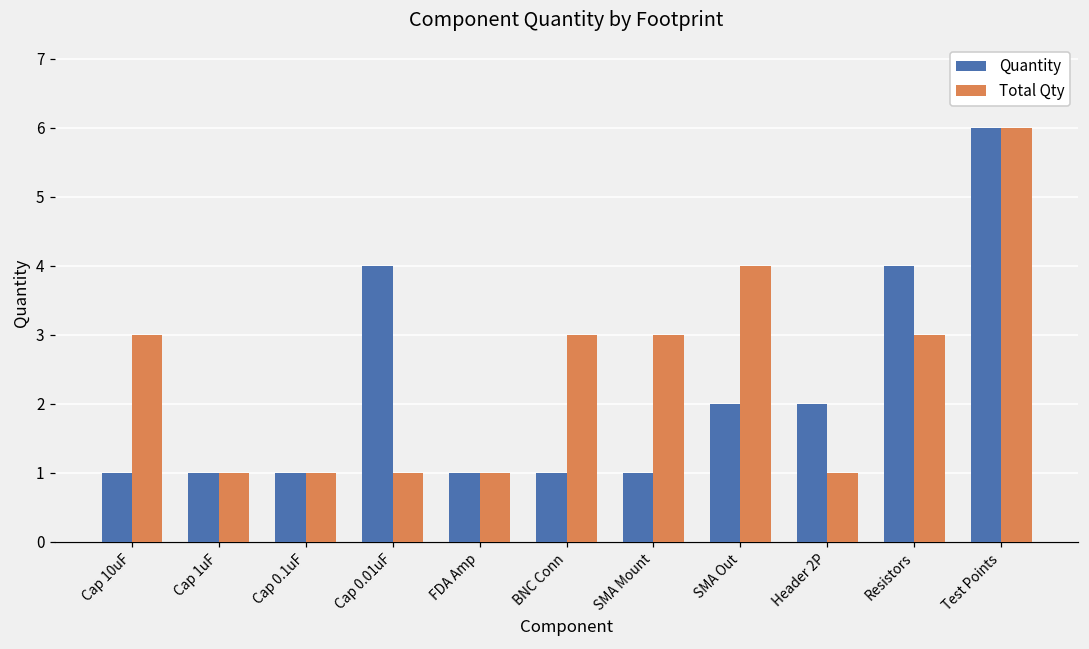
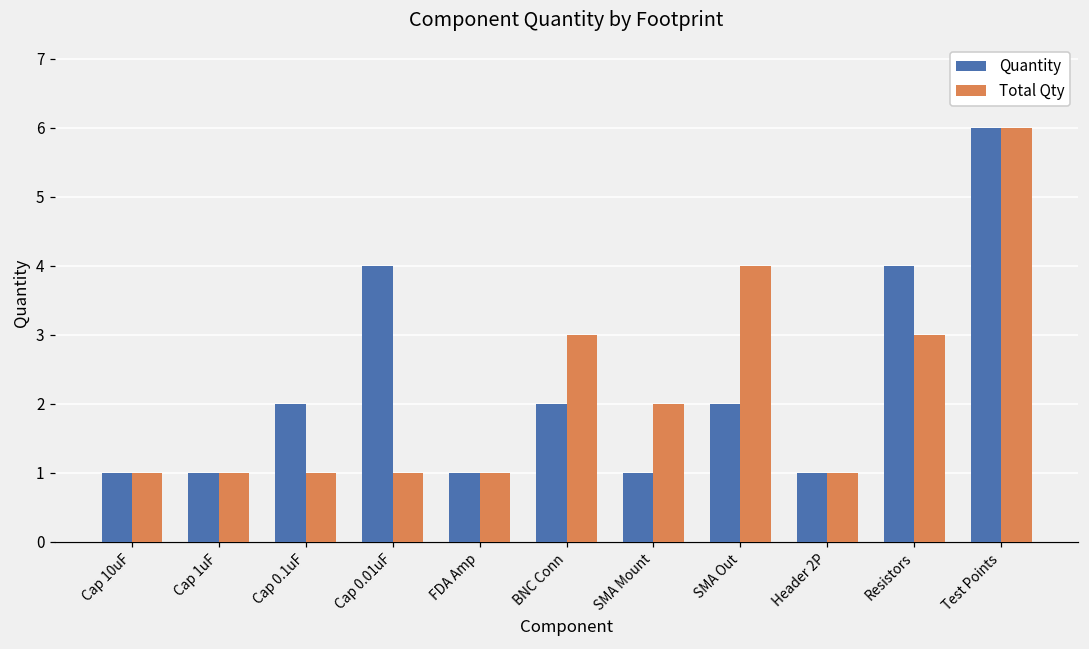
  {
    "Quantity": {
      "Cap 10uF": 1,
      "Cap 1uF": 1,
-     "Cap 0.1uF": 1,
+     "Cap 0.1uF": 2,
      "Cap 0.01uF": 4,
      "FDA Amp": 1,
-     "BNC Conn": 1,
+     "BNC Conn": 2,
      "SMA Mount": 1,
      "SMA Out": 2,
-     "Header 2P": 2,
+     "Header 2P": 1,
      "Resistors": 4,
      "Test Points": 6
    },
    "Total Qty": {
-     "Cap 10uF": 3,
+     "Cap 10uF": 1,
      "Cap 1uF": 1,
      "Cap 0.1uF": 1,
      "Cap 0.01uF": 1,
      "FDA Amp": 1,
      "BNC Conn": 3,
-     "SMA Mount": 3,
+     "SMA Mount": 2,
      "SMA Out": 4,
      "Header 2P": 1,
      "Resistors": 3,
      "Test Points": 6
    }
  }
